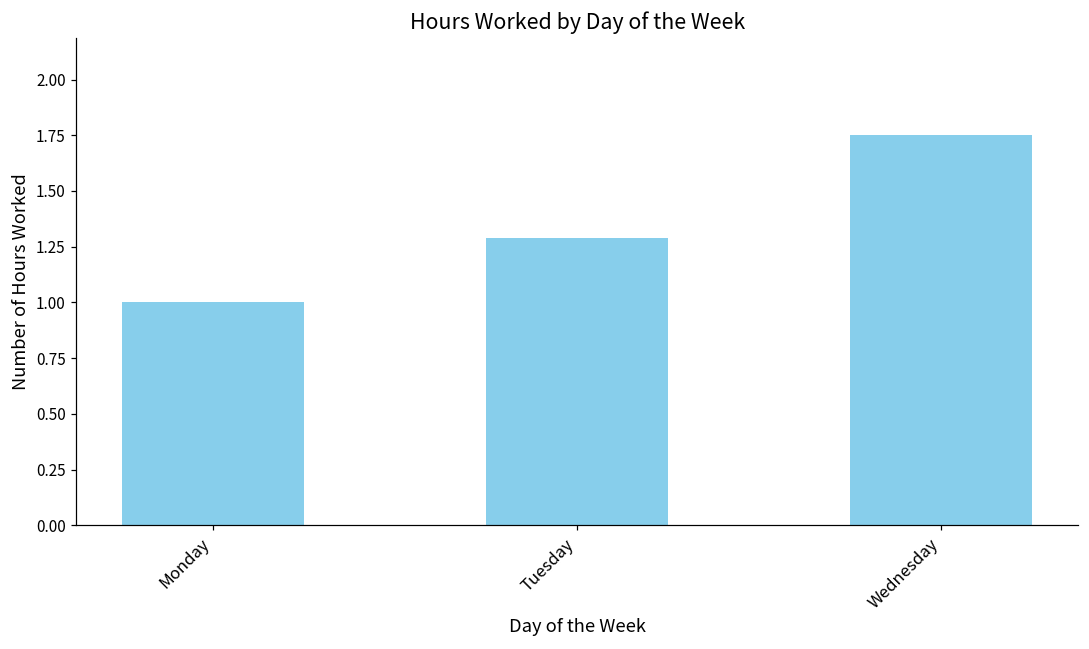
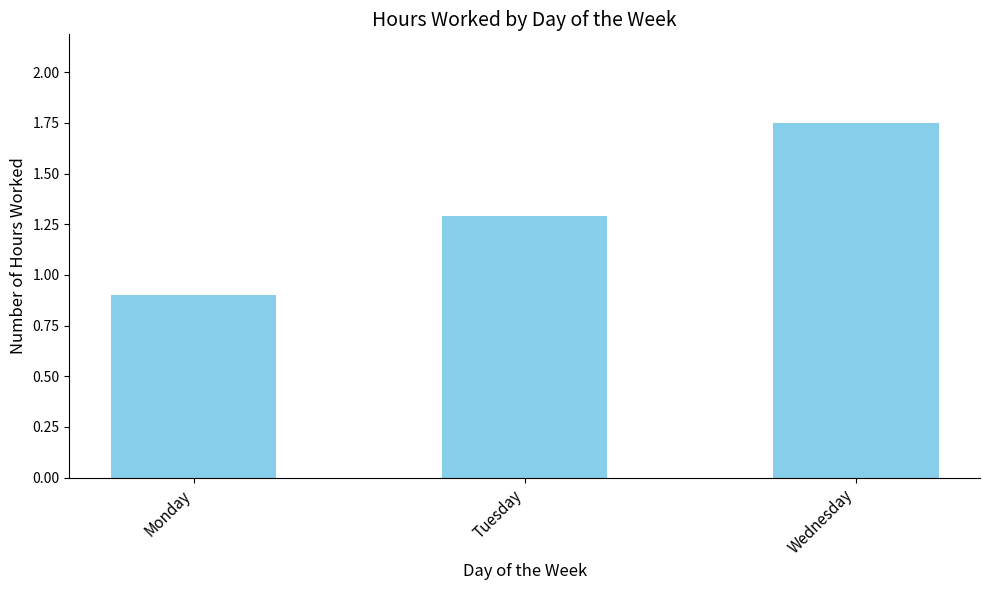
  {
-   "Monday": 1.0,
+   "Monday": 0.9,
    "Tuesday": 1.3,
    "Wednesday": 1.75
  }
